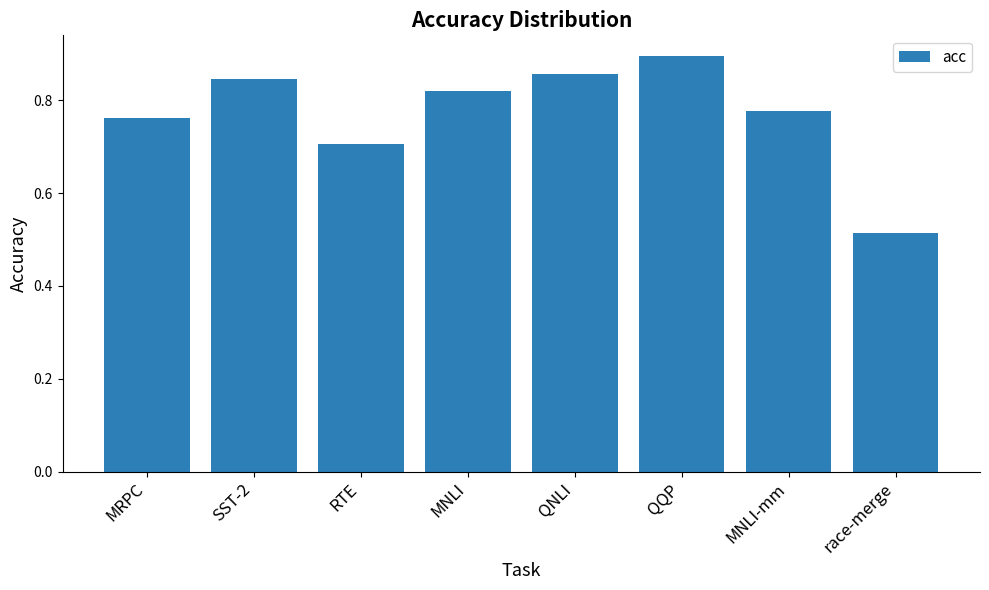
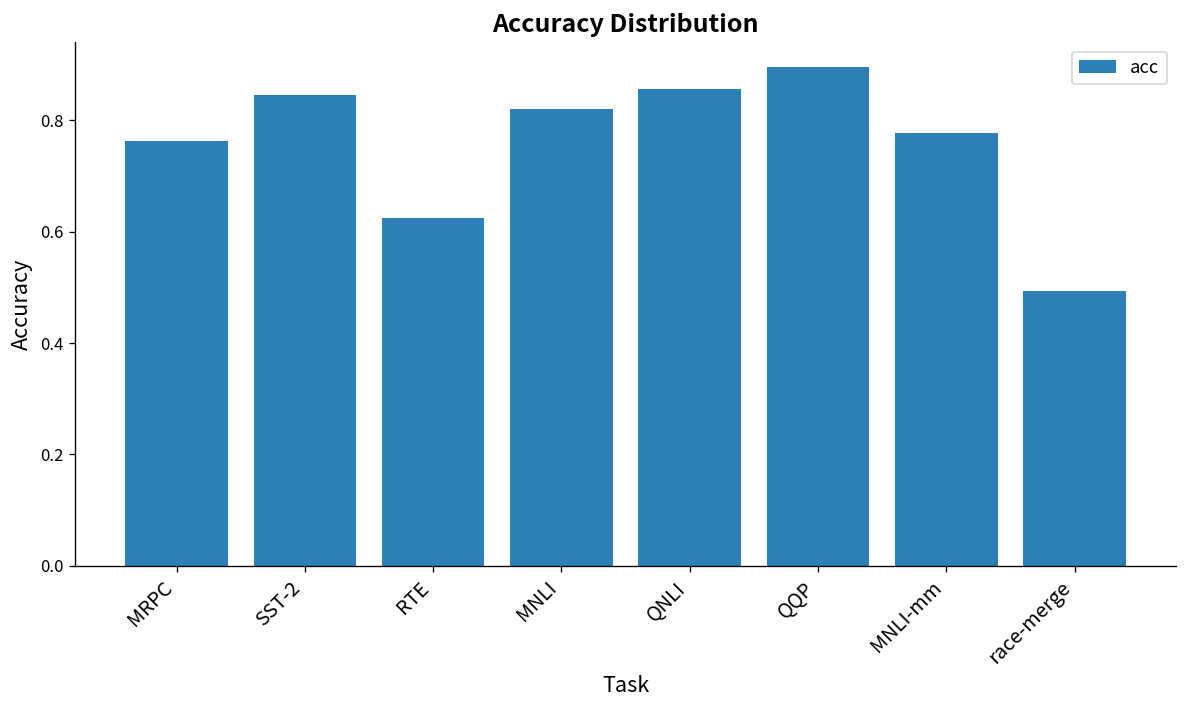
  {
    "MRPC": 0.76,
    "SST-2": 0.85,
-   "RTE": 0.71,
+   "RTE": 0.62,
    "MNLI": 0.82,
    "QNLI": 0.86,
    "QQP": 0.89,
    "MNLI-mm": 0.78,
-   "race-merge": 0.51
+   "race-merge": 0.49
  }
